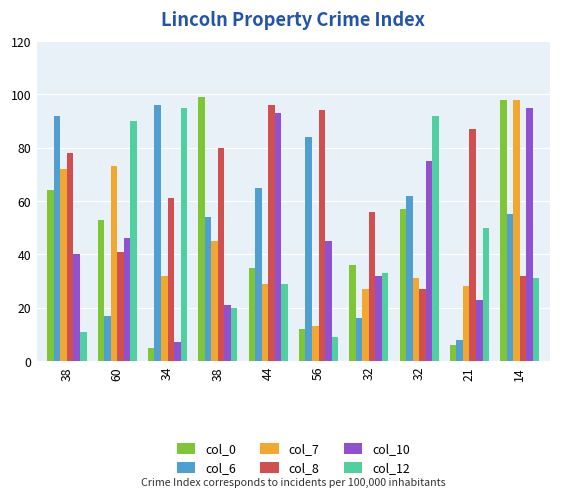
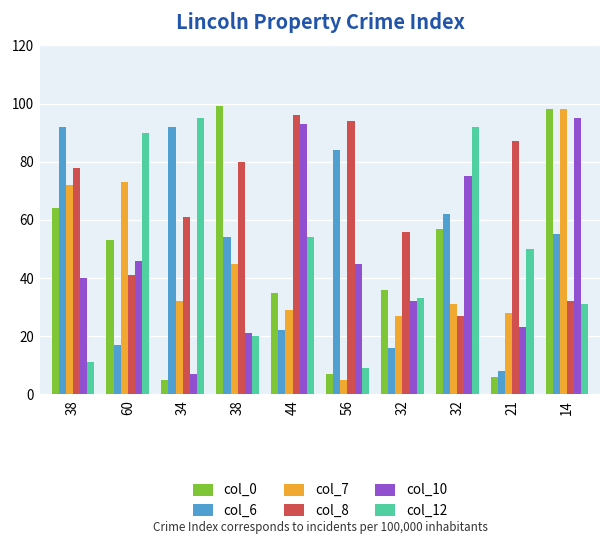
  {
    "col_0": {
      "60": 53,
      "34": 5,
      "44": 35,
-     "56": 12,
+     "56": 7,
      "21": 6,
      "14": 98
    },
    "col_6": {
      "60": 17,
-     "34": 96,
-     "44": 65,
+     "34": 92,
+     "44": 22,
      "56": 84,
      "21": 8,
      "14": 55
    },
    "col_7": {
      "60": 73,
      "34": 32,
      "44": 29,
-     "56": 13,
+     "56": 5,
      "21": 28,
      "14": 98
    },
    "col_8": {
      "60": 41,
      "34": 61,
      "44": 96,
      "56": 94,
      "21": 87,
      "14": 32
    },
    "col_10": {
      "60": 46,
      "34": 7,
      "44": 93,
      "56": 45,
      "21": 23,
      "14": 95
    },
    "col_12": {
      "60": 90,
      "34": 95,
-     "44": 29,
+     "44": 54,
      "56": 9,
      "21": 50,
      "14": 31
    }
  }
